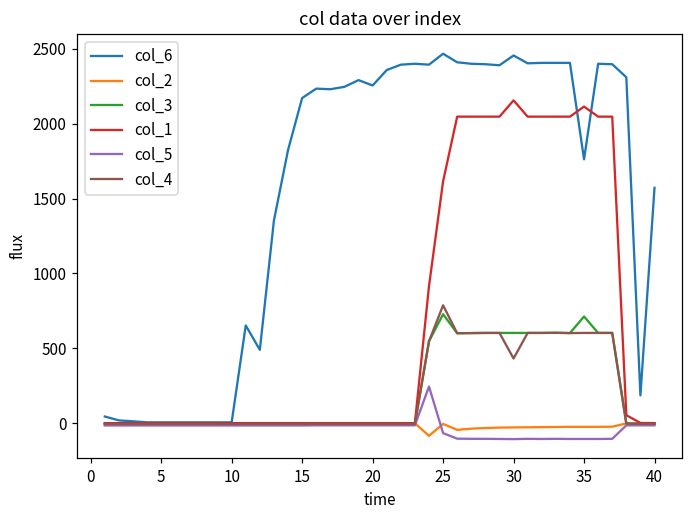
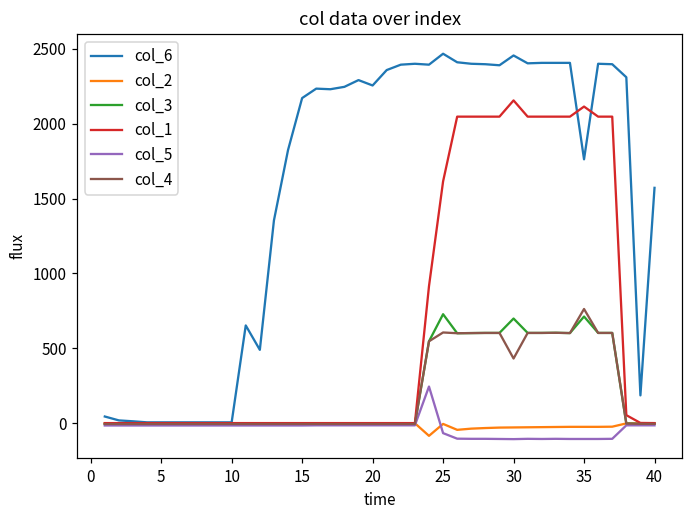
  {
    "col_6": {
      "15": 2170,
      "20": 2260,
      "25": 2470,
      "30": 2460,
      "35": 1760,
      "40": 1570
    },
    "col_2": {
      "25": 0,
      "30": -30,
      "35": -20
    },
    "col_3": {
      "25": 730,
-     "30": 600,
+     "30": 700,
      "35": 710
    },
    "col_1": {
      "25": 1610,
      "30": 2160,
      "35": 2110
    },
    "col_5": {
      "25": -70,
      "30": -110,
      "35": -110
    },
    "col_4": {
-     "25": 790,
+     "25": 610,
      "30": 430,
-     "35": 600
+     "35": 760
    }
  }
